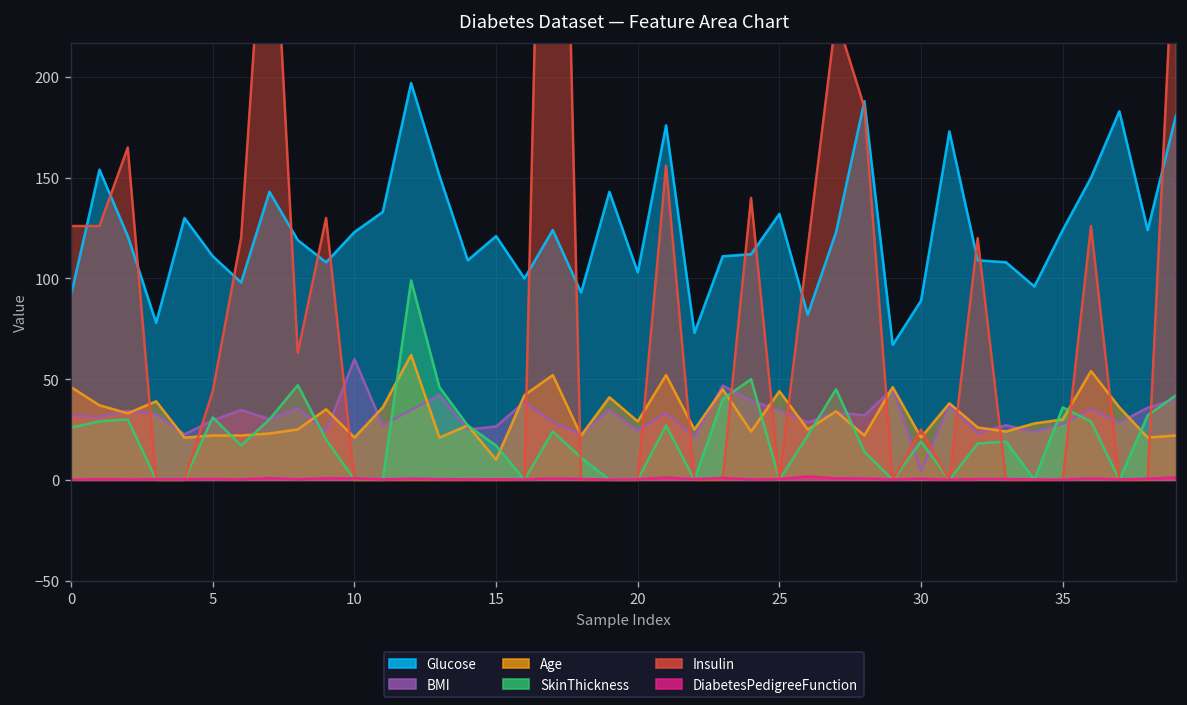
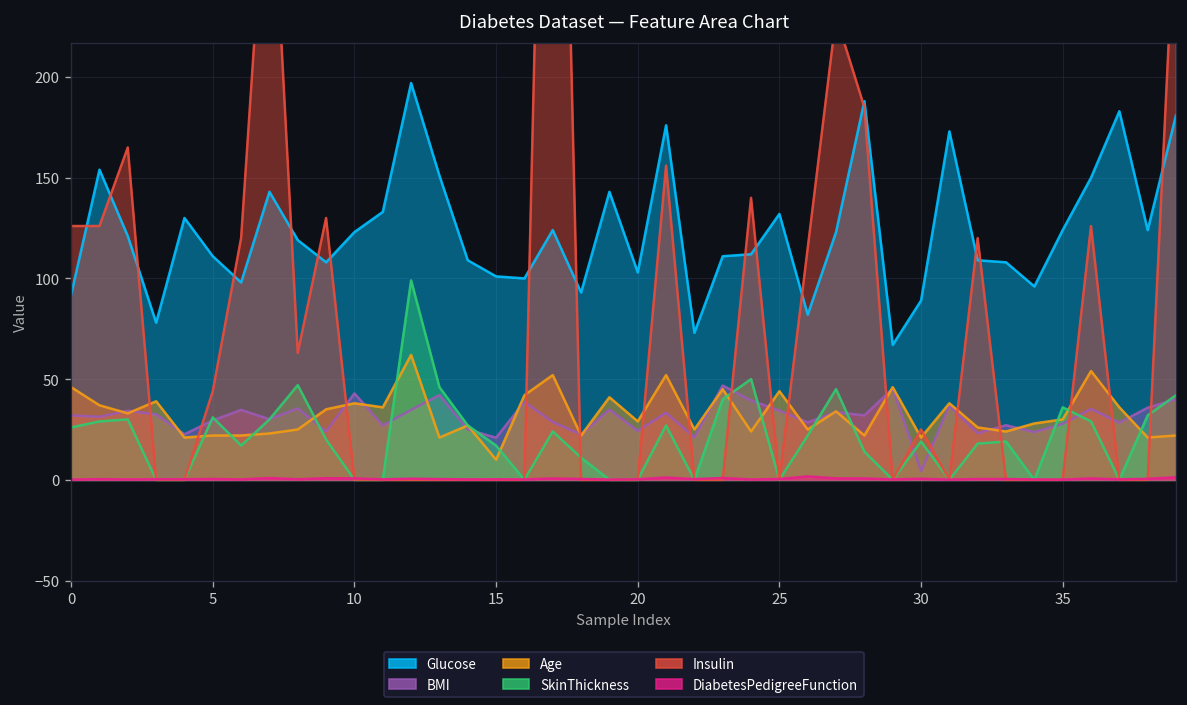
  {
    "Glucose": {
      "0": 92,
      "5": 111,
      "10": 123,
-     "15": 121,
+     "15": 101,
      "20": 103,
      "25": 132,
      "30": 89,
      "35": 124
    },
    "BMI": {
      "0": 32,
-     "10": 60,
-     "15": 27,
+     "10": 43,
+     "15": 21,
      "20": 24,
      "25": 34,
      "30": 4,
      "35": 28
    },
    "Age": {
      "0": 46,
      "5": 22,
-     "10": 21,
+     "10": 38,
      "15": 10,
      "20": 29,
      "25": 44,
      "30": 21,
      "35": 30
    },
    "SkinThickness": {
      "0": 26,
      "15": 17,
      "30": 19,
      "35": 36
    },
    "Insulin": {
      "0": 126,
      "5": 44,
      "30": 25
    },
    "DiabetesPedigreeFunction": {
      "0": 0,
      "5": 0,
      "30": 1
    }
  }
